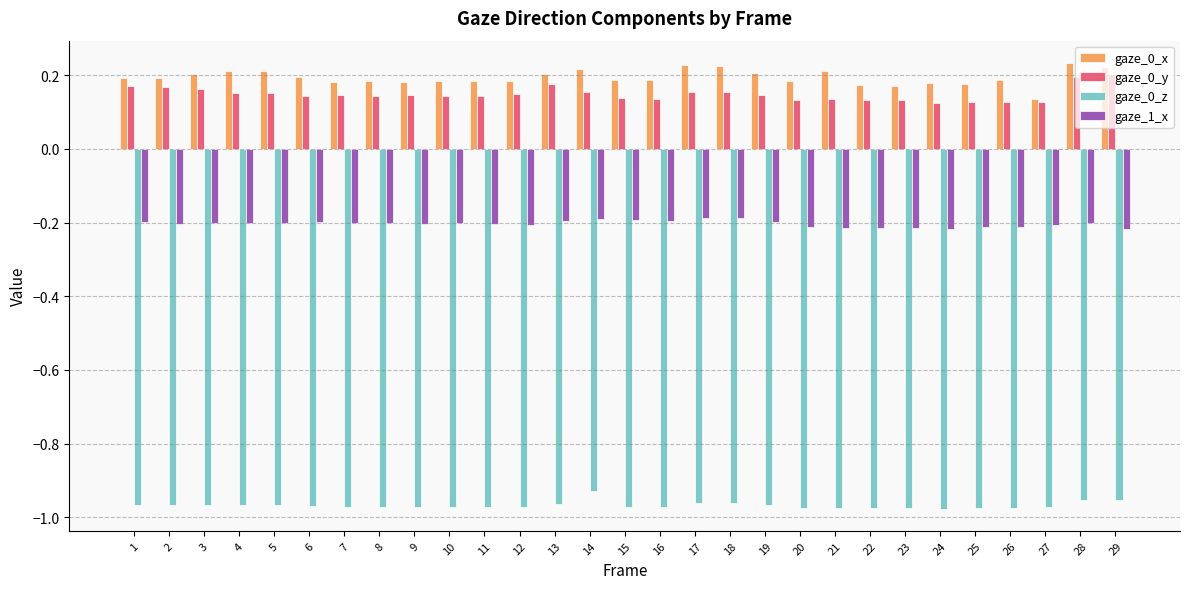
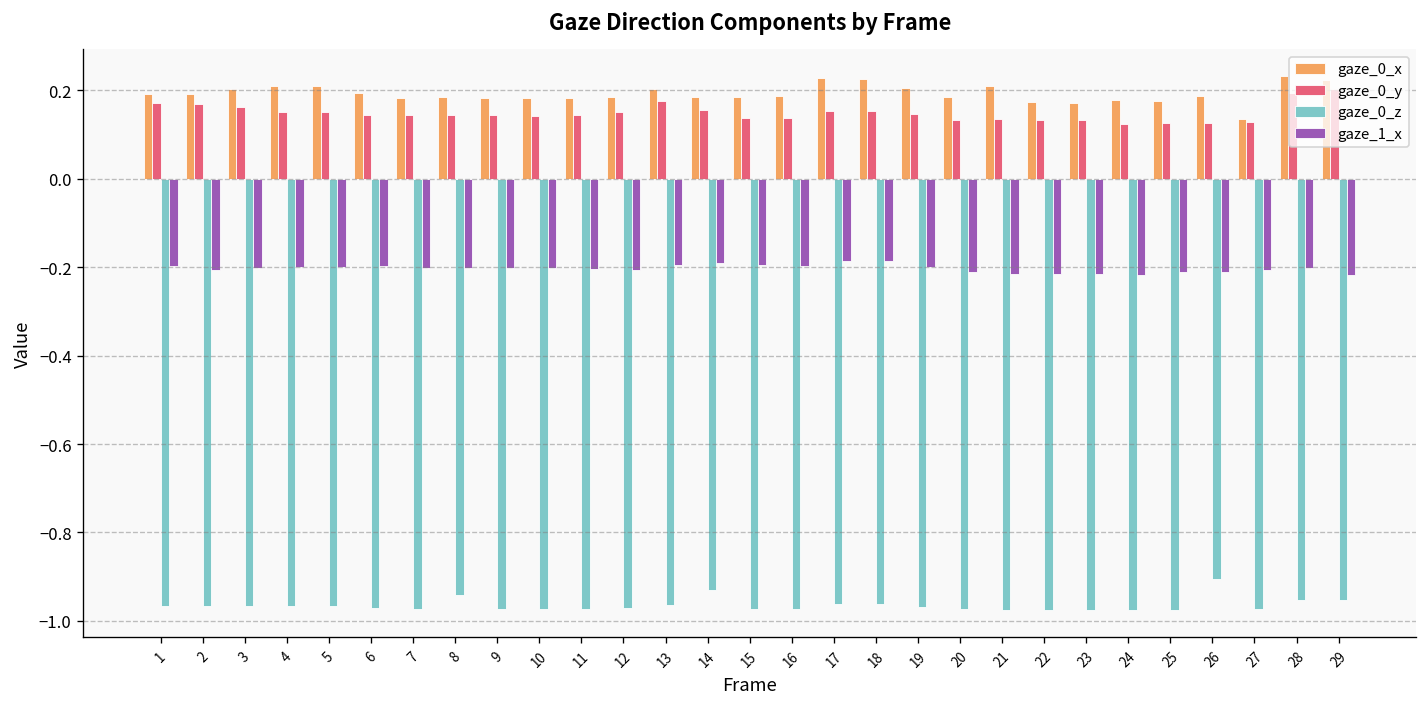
  {
    "gaze_0_x": {
      "1": 0.19,
      "2": 0.19,
      "3": 0.20,
      "4": 0.21,
      "5": 0.21,
      "6": 0.19,
      "7": 0.18,
      "8": 0.18,
      "9": 0.18,
      "10": 0.18,
      "11": 0.18,
      "12": 0.18,
      "13": 0.20,
-     "14": 0.22,
+     "14": 0.18,
      "15": 0.19,
      "16": 0.19,
      "17": 0.23,
      "18": 0.23,
      "19": 0.21,
      "20": 0.18,
      "21": 0.21,
      "22": 0.17,
      "23": 0.17,
      "24": 0.18,
      "25": 0.18,
      "26": 0.19,
      "27": 0.14,
      "28": 0.23
    },
    "gaze_0_y": {
      "1": 0.17,
      "2": 0.17,
      "3": 0.16,
      "4": 0.15,
      "5": 0.15,
      "6": 0.14,
      "7": 0.15,
      "8": 0.14,
      "9": 0.14,
      "10": 0.14,
      "11": 0.14,
      "12": 0.15,
      "13": 0.17,
      "14": 0.16,
      "15": 0.14,
      "16": 0.14,
      "17": 0.15,
      "18": 0.15,
      "19": 0.15,
      "20": 0.13,
      "21": 0.14,
      "22": 0.13,
      "23": 0.13,
      "24": 0.12,
      "25": 0.13,
      "26": 0.13,
      "27": 0.13
    },
    "gaze_0_z": {
      "1": -0.97,
      "2": -0.97,
      "3": -0.97,
      "4": -0.97,
      "5": -0.97,
      "6": -0.97,
      "7": -0.97,
-     "8": -0.97,
+     "8": -0.94,
      "9": -0.97,
      "10": -0.97,
      "11": -0.97,
      "12": -0.97,
      "13": -0.96,
      "14": -0.93,
      "15": -0.97,
      "16": -0.97,
      "17": -0.96,
      "18": -0.96,
      "19": -0.97,
      "20": -0.97,
      "21": -0.98,
      "22": -0.98,
      "23": -0.98,
      "24": -0.98,
      "25": -0.98,
-     "26": -0.97,
+     "26": -0.90,
      "27": -0.97,
      "28": -0.95,
      "29": -0.95
    },
    "gaze_1_x": {
      "1": -0.20,
      "2": -0.21,
      "3": -0.20,
      "4": -0.20,
      "5": -0.20,
      "6": -0.20,
      "7": -0.20,
      "8": -0.20,
      "9": -0.20,
      "10": -0.20,
      "11": -0.20,
      "12": -0.21,
      "13": -0.20,
      "14": -0.19,
      "15": -0.19,
      "16": -0.20,
      "17": -0.19,
      "18": -0.19,
      "19": -0.20,
      "20": -0.21,
      "21": -0.22,
      "22": -0.21,
      "23": -0.22,
      "24": -0.22,
      "25": -0.21,
      "26": -0.21,
      "27": -0.21,
      "28": -0.20,
      "29": -0.22
    }
  }
